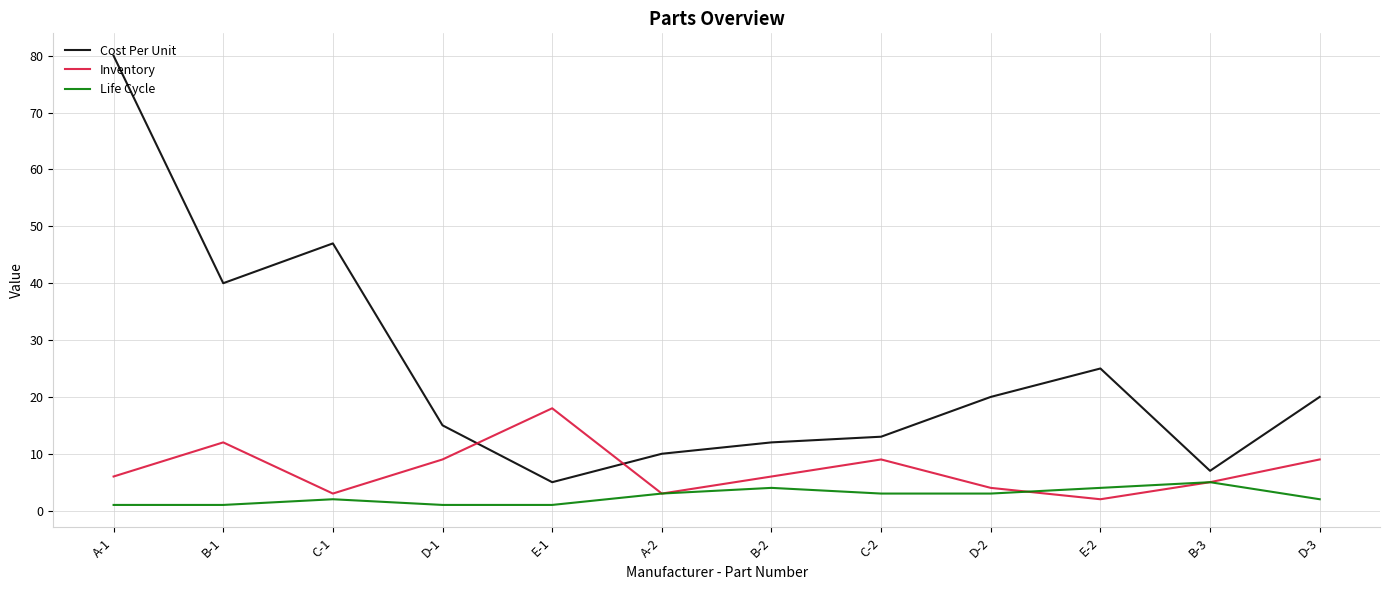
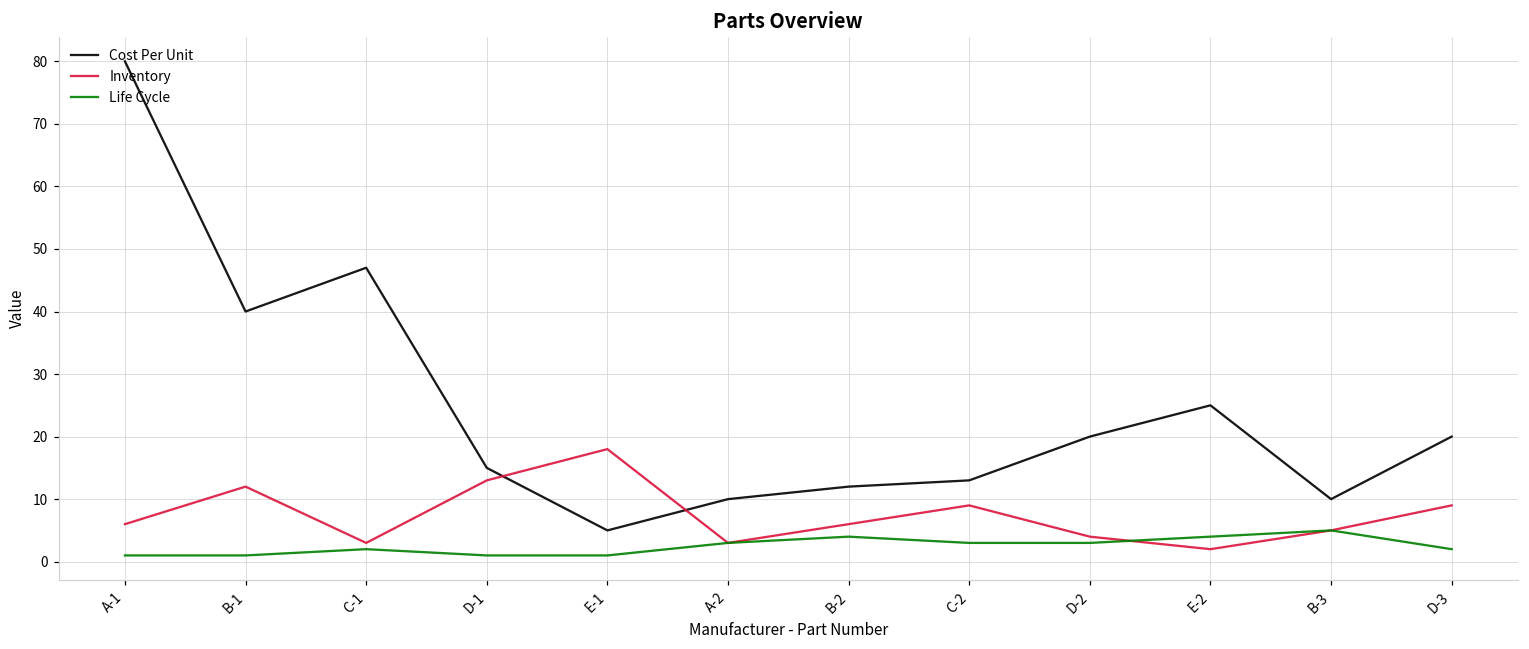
  {
    "Cost Per Unit": {
      "A-1": 80,
      "B-1": 40,
      "C-1": 47,
      "D-1": 15,
      "E-1": 5,
      "A-2": 10,
      "B-2": 12,
      "C-2": 13,
      "D-2": 20,
      "E-2": 25,
-     "B-3": 7,
+     "B-3": 10,
      "D-3": 20
    },
    "Inventory": {
      "A-1": 6,
      "B-1": 12,
      "C-1": 3,
-     "D-1": 9,
+     "D-1": 13,
      "E-1": 18,
      "B-2": 6,
      "C-2": 9,
      "D-2": 4,
      "E-2": 2,
      "D-3": 9
    },
    "Life Cycle": {
      "A-1": 1,
      "B-1": 1,
      "C-1": 2,
      "D-1": 1,
      "E-1": 1,
      "B-2": 4,
      "C-2": 3,
      "D-2": 3,
      "E-2": 4,
      "D-3": 2
    }
  }
